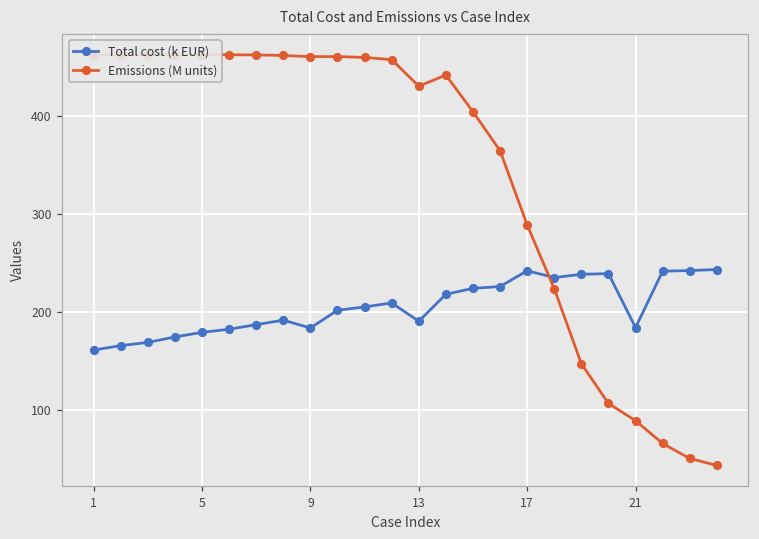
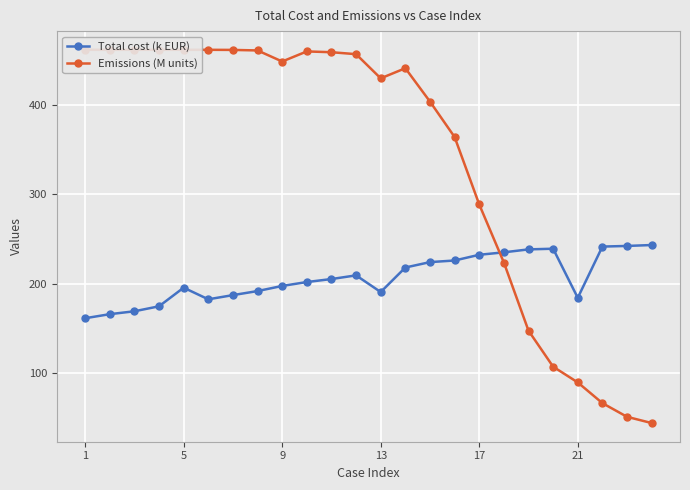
  {
    "Total cost (k EUR)": {
      "1": 160,
-     "5": 180,
-     "9": 180,
+     "5": 200,
+     "9": 200,
      "13": 190,
-     "17": 240,
+     "17": 230,
      "21": 180
    },
    "Emissions (M units)": {
-     "9": 460,
+     "9": 450,
      "13": 430,
      "17": 290,
      "21": 90
    }
  }
